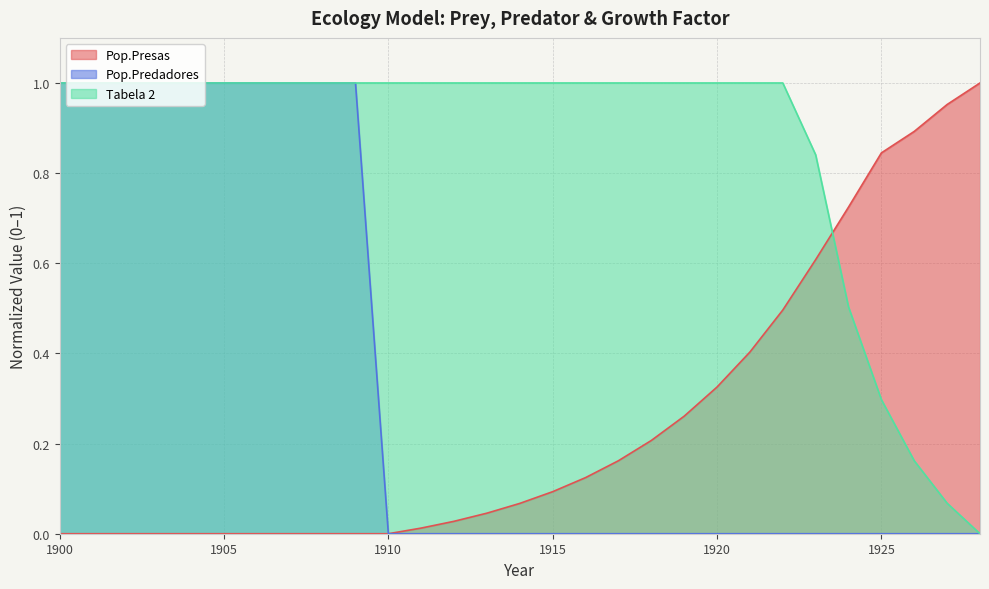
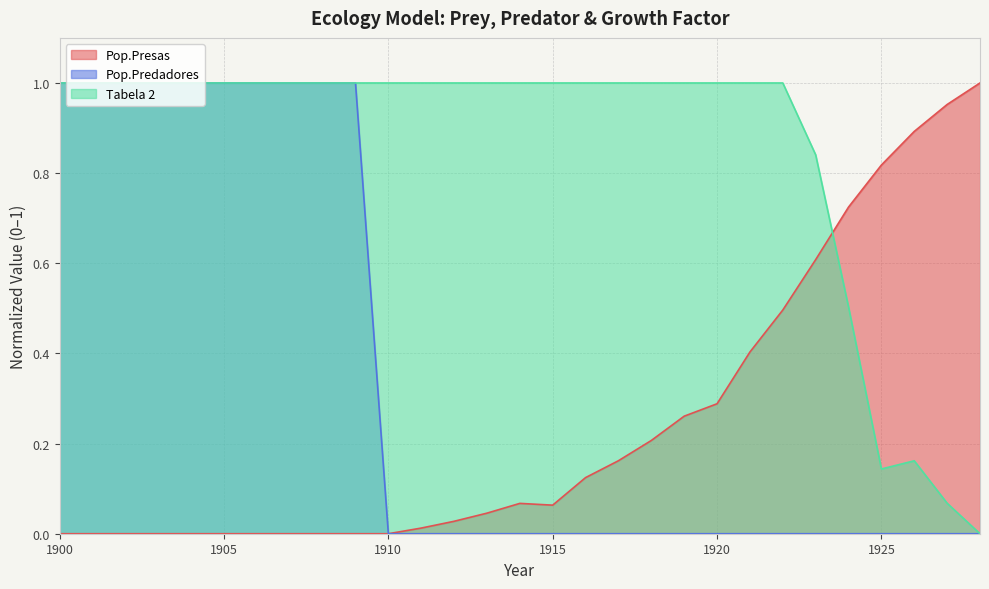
  {
    "Pop.Presas": {
      "1900": 0.00,
      "1905": 0.00,
-     "1915": 0.09,
-     "1920": 0.33,
-     "1925": 0.84
+     "1915": 0.06,
+     "1920": 0.29,
+     "1925": 0.82
    },
    "Pop.Predadores": {
      "1915": 0.00,
      "1920": 0.00,
      "1925": 0.00
    },
    "Tabela 2": {
      "1910": 1.00,
      "1915": 1.00,
      "1920": 1.00,
-     "1925": 0.30
+     "1925": 0.14
    }
  }
